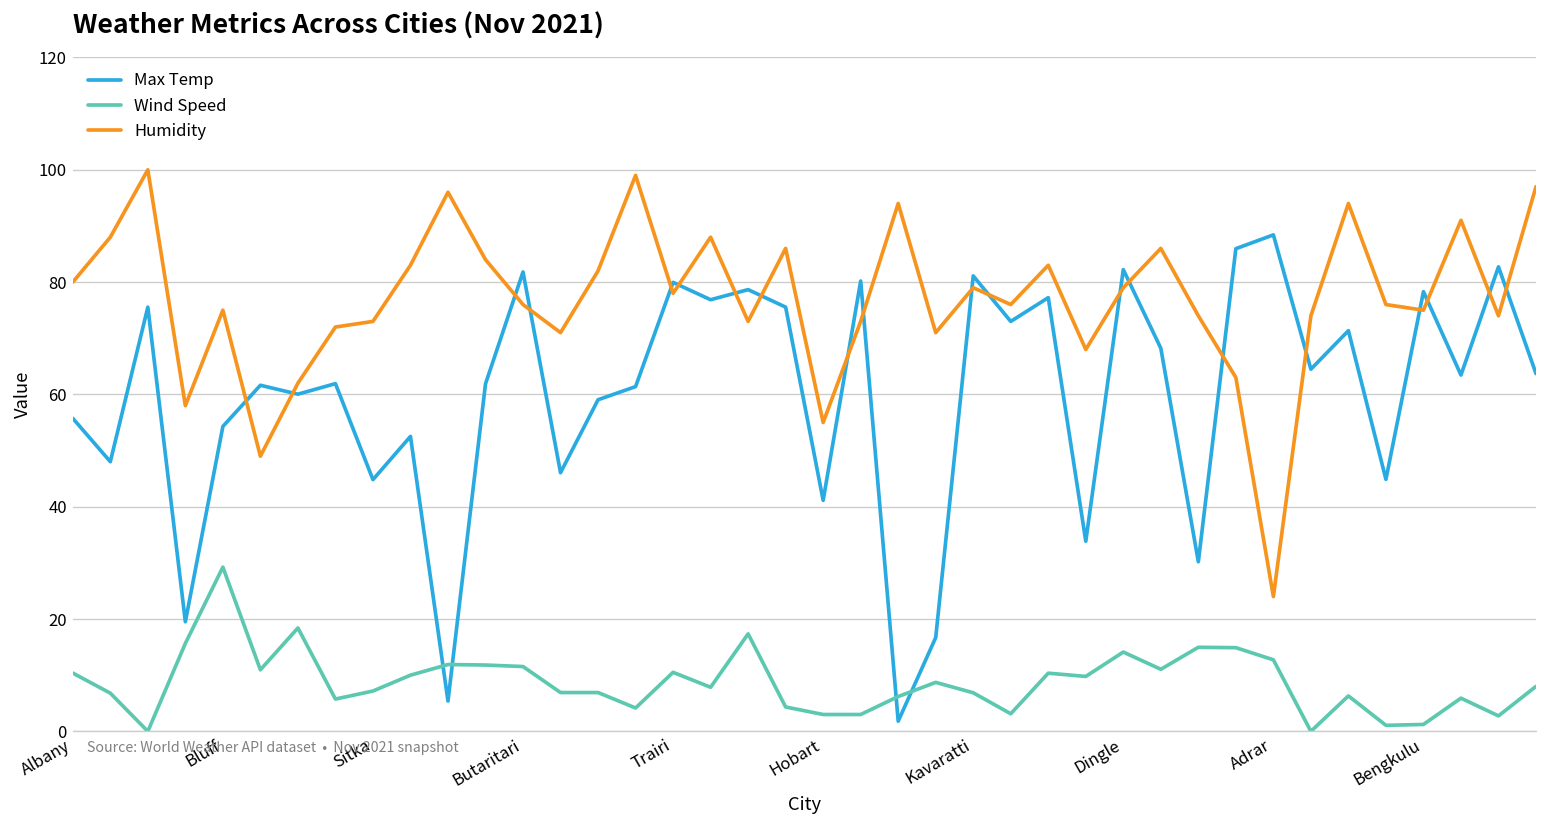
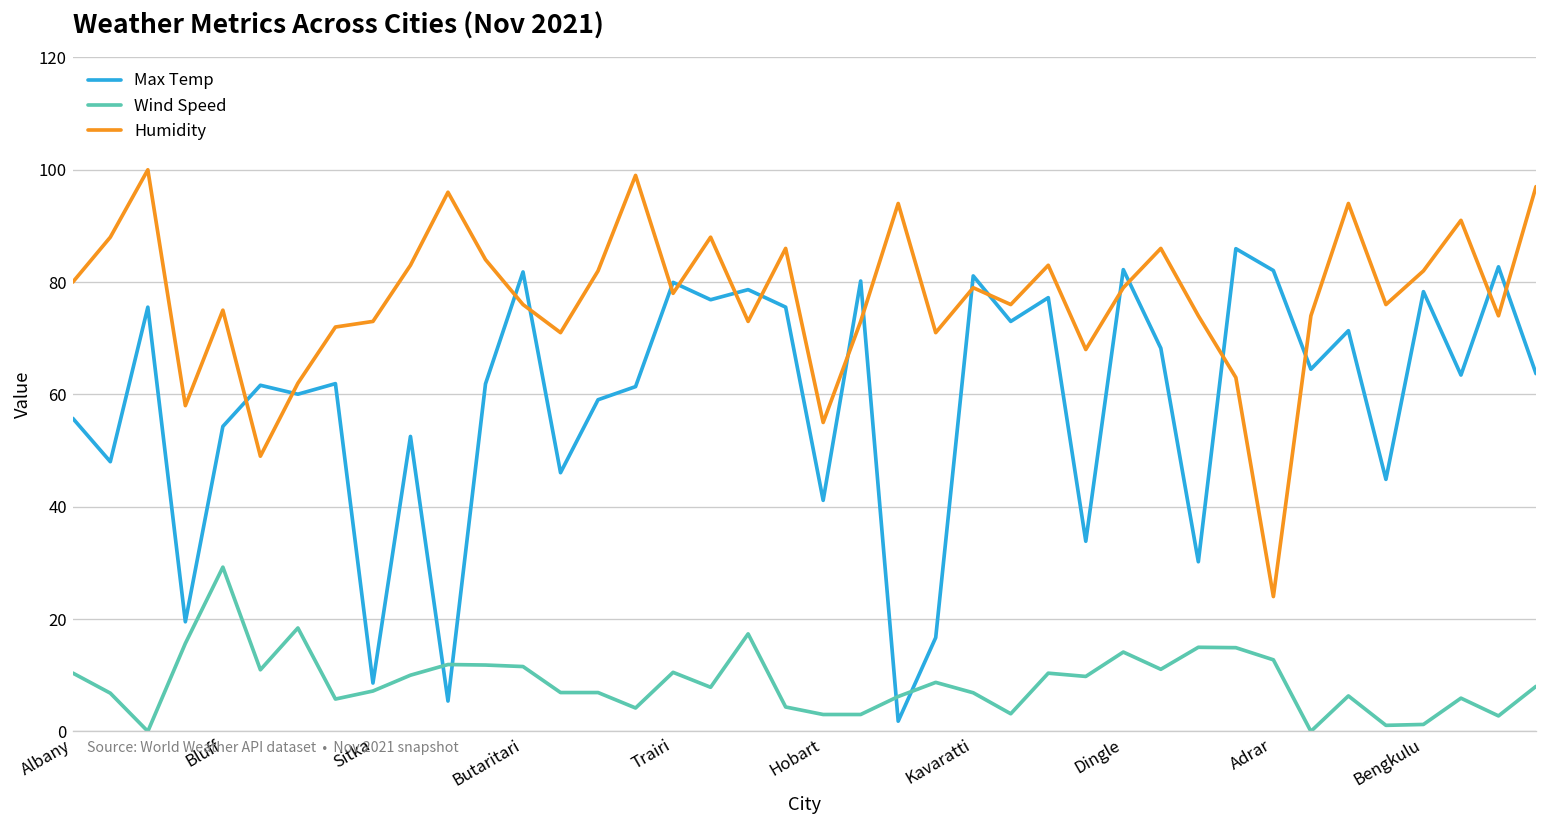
  {
    "Max Temp": {
      "Albany": 56,
      "Bluff": 54,
-     "Sitka": 45,
+     "Sitka": 9,
      "Butaritari": 82,
      "Trairi": 80,
      "Hobart": 41,
      "Kavaratti": 81,
      "Dingle": 82,
-     "Adrar": 88,
+     "Adrar": 82,
      "Bengkulu": 78
    },
    "Wind Speed": {
      "Albany": 10,
      "Bluff": 29,
      "Sitka": 7,
      "Butaritari": 12,
      "Trairi": 11,
      "Hobart": 3,
      "Kavaratti": 7,
      "Dingle": 14,
      "Adrar": 13,
      "Bengkulu": 1
    },
    "Humidity": {
      "Albany": 80,
      "Bluff": 75,
      "Sitka": 73,
      "Butaritari": 76,
      "Trairi": 78,
      "Hobart": 55,
      "Kavaratti": 79,
      "Dingle": 79,
      "Adrar": 24,
-     "Bengkulu": 75
+     "Bengkulu": 82
    }
  }
